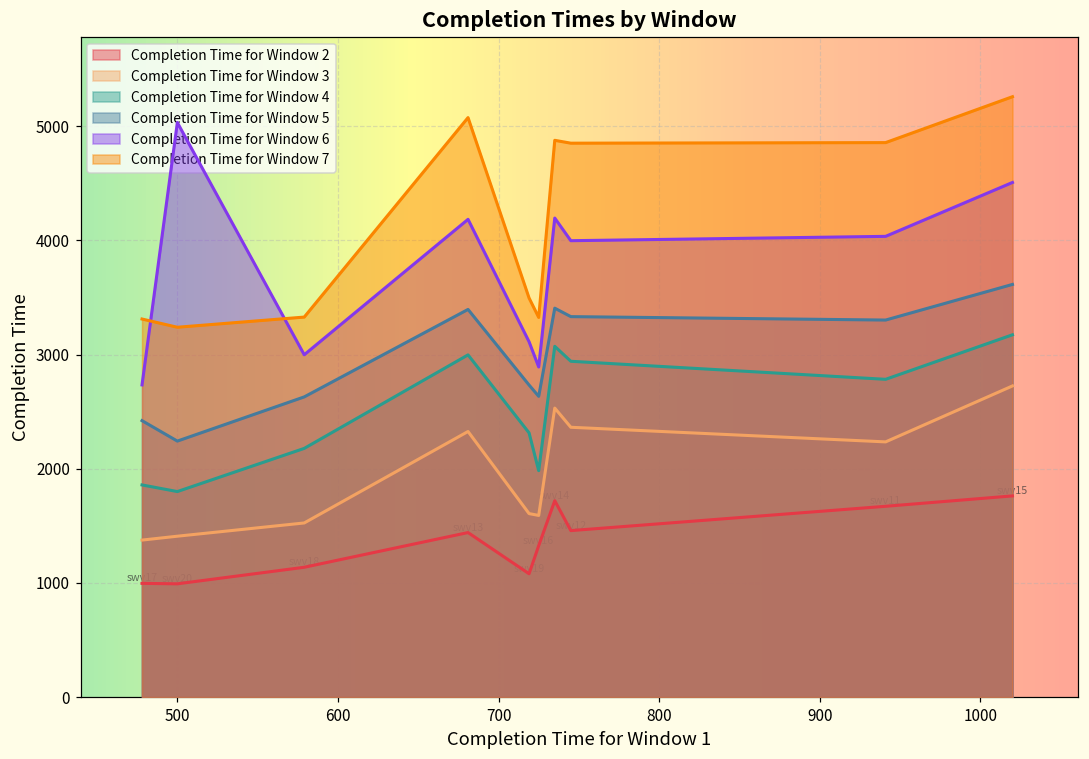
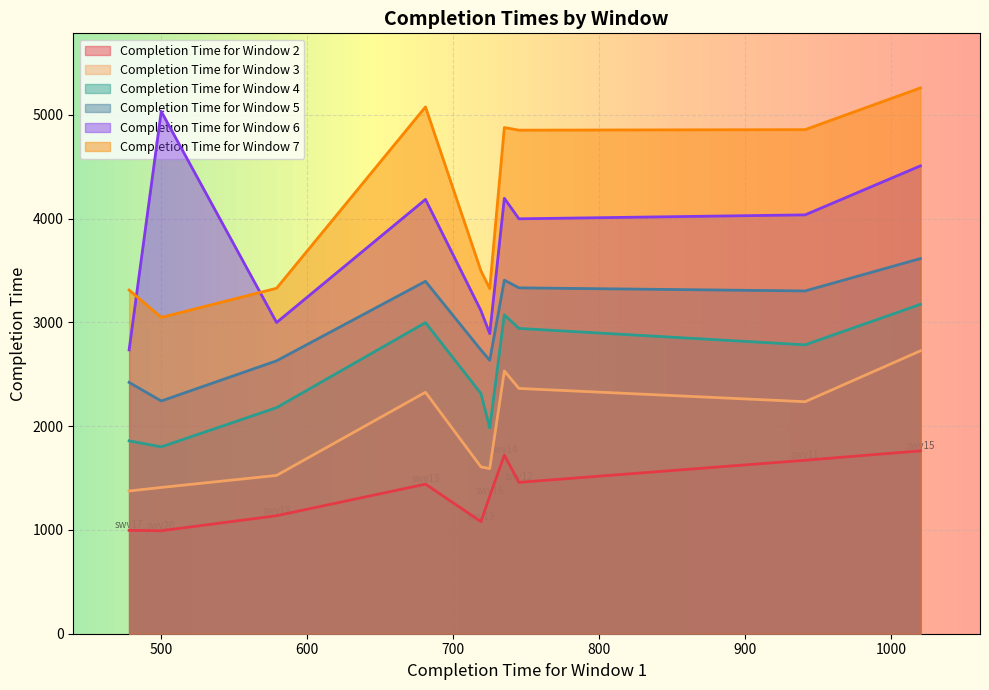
  {
    "Completion Time for Window 2": {
      "500": 990
    },
    "Completion Time for Window 3": {
      "500": 1410
    },
    "Completion Time for Window 7": {
-     "500": 3240
+     "500": 3050
    }
  }
